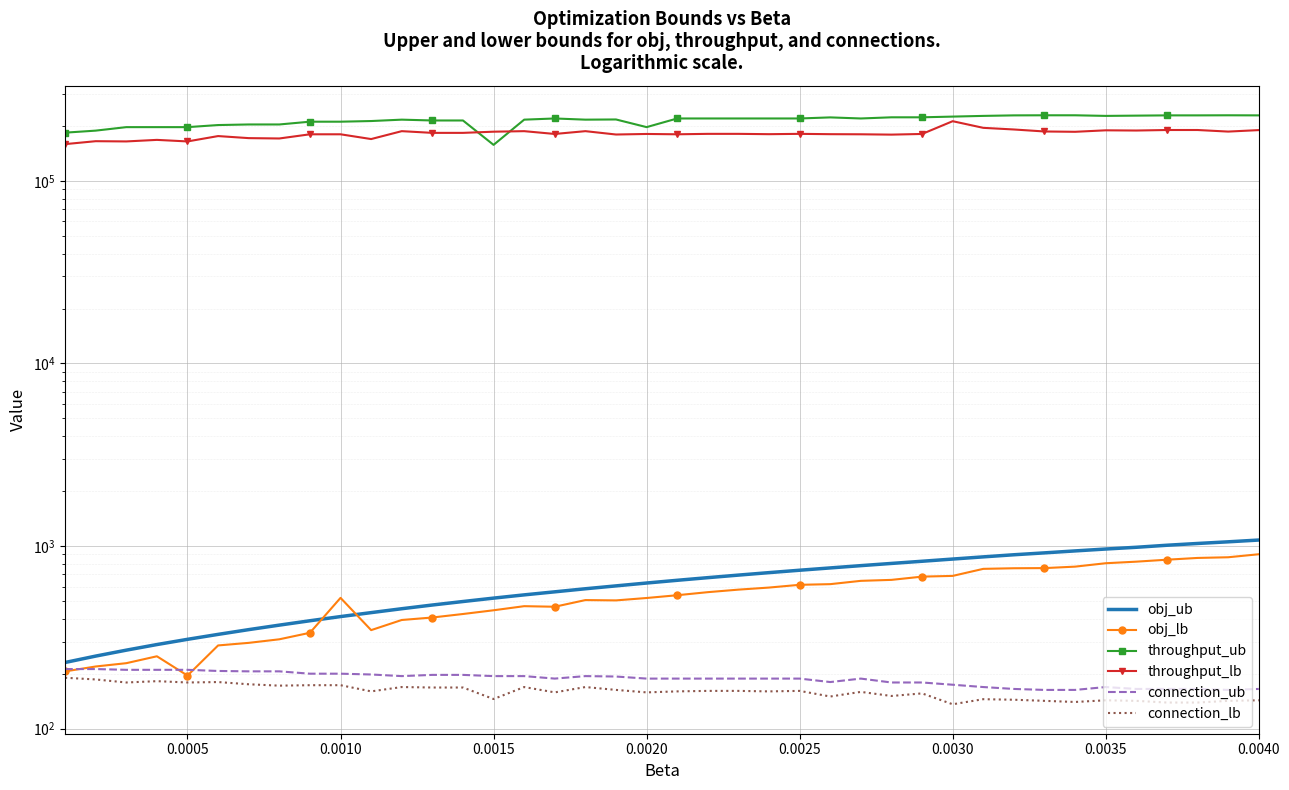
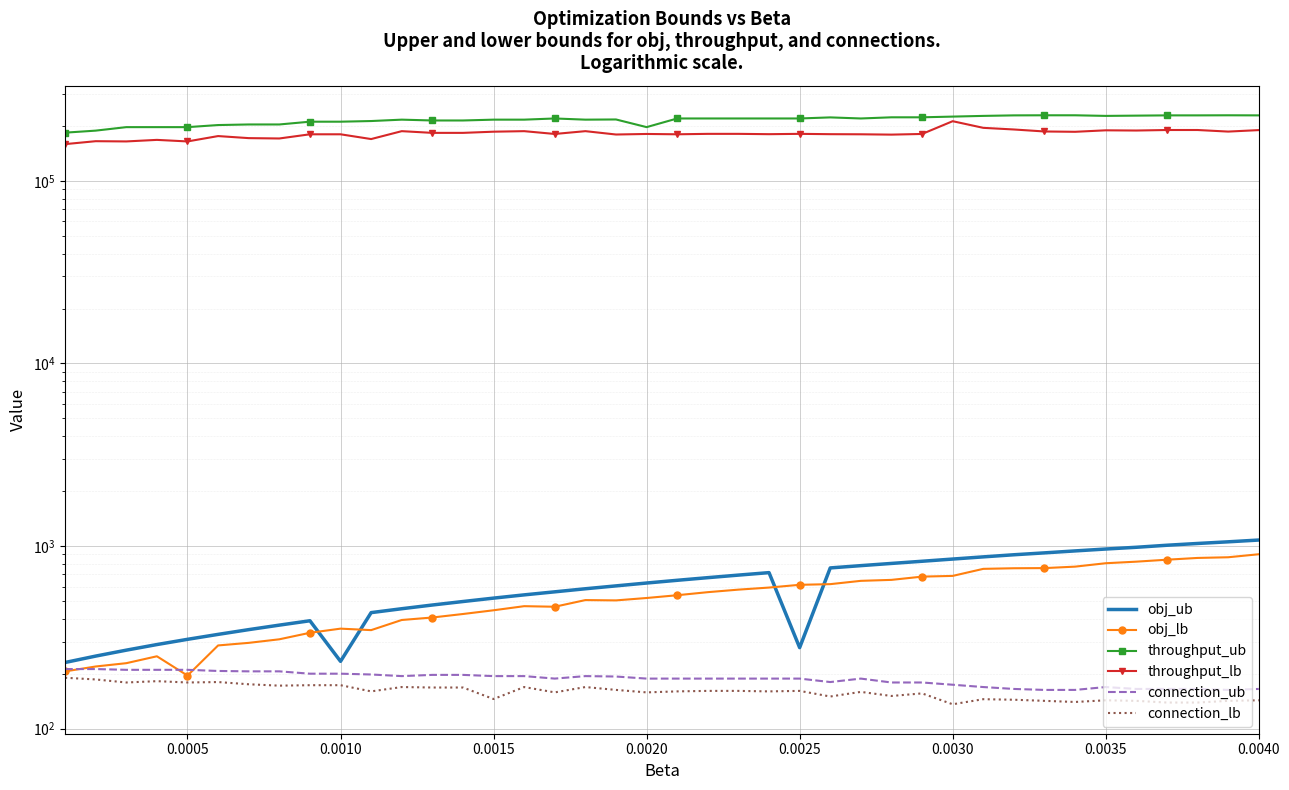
  {
    "obj_ub": {
      "0.0005": 310,
-     "0.0010": 410,
+     "0.0010": 230,
      "0.0015": 520,
      "0.0020": 630,
-     "0.0025": 740,
+     "0.0025": 280,
      "0.0030": 800,
      "0.0035": 1000,
      "0.0040": 1100
    },
    "obj_lb": {
      "0.0005": 200,
-     "0.0010": 520,
+     "0.0010": 350,
      "0.0015": 450,
      "0.0020": 520,
      "0.0025": 610,
      "0.0030": 690,
      "0.0035": 800,
      "0.0040": 900
    },
    "throughput_ub": {
      "0.0005": 200000,
      "0.0010": 210000,
-     "0.0015": 160000,
+     "0.0015": 220000,
      "0.0020": 200000,
      "0.0025": 220000,
      "0.0030": 230000,
      "0.0035": 230000,
      "0.0040": 230000
    },
    "throughput_lb": {
      "0.0005": 160000,
      "0.0010": 180000,
      "0.0015": 190000,
      "0.0020": 180000,
      "0.0025": 180000,
      "0.0030": 210000,
      "0.0035": 190000,
      "0.0040": 190000
    },
    "connection_ub": {
      "0.0005": 210,
      "0.0010": 200,
      "0.0015": 190,
      "0.0020": 190,
      "0.0025": 190,
      "0.0030": 170,
      "0.0040": 170
    },
    "connection_lb": {
      "0.0005": 180,
      "0.0010": 170,
      "0.0015": 150,
      "0.0020": 160,
      "0.0025": 160,
      "0.0030": 140,
      "0.0040": 140
    }
  }
